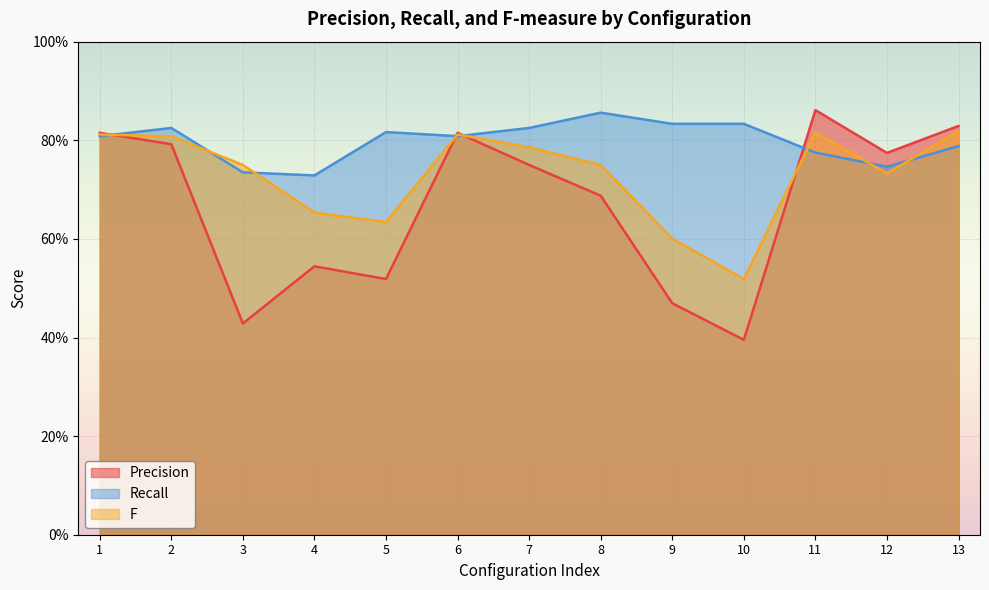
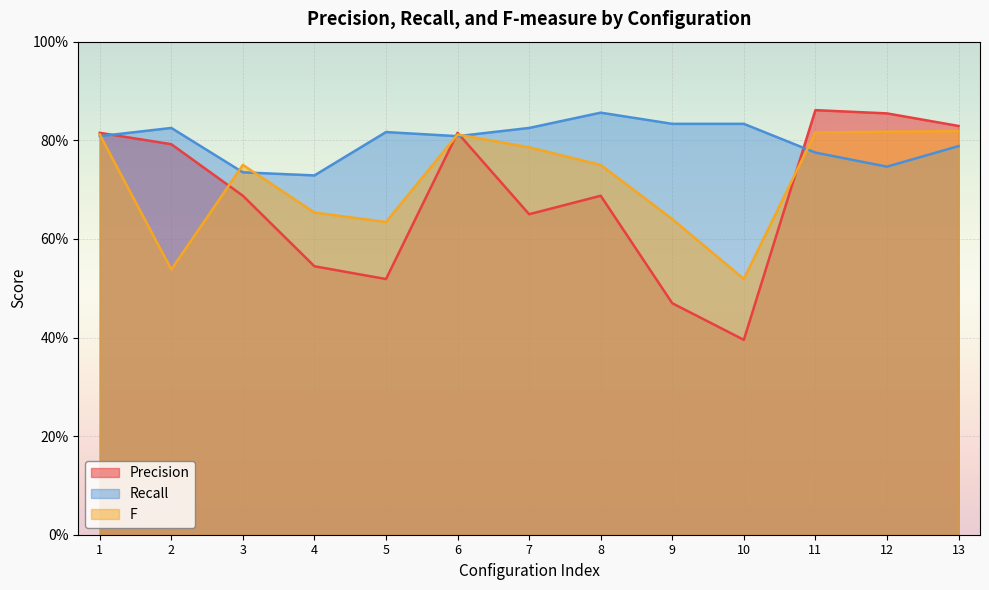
  {
    "Precision": {
      "2": "79%",
-     "3": "43%",
+     "3": "69%",
      "4": "54%",
      "5": "52%",
-     "7": "75%",
+     "7": "65%",
      "8": "69%",
      "9": "47%",
      "10": "40%",
      "11": "86%",
-     "12": "77%",
+     "12": "85%",
      "13": "83%"
    },
    "Recall": {
      "2": "83%",
      "3": "74%",
      "4": "73%",
      "5": "82%",
      "7": "83%",
      "8": "86%",
      "9": "83%",
      "10": "83%",
      "11": "78%",
      "12": "75%",
      "13": "79%"
    },
    "F": {
-     "2": "81%",
+     "2": "54%",
      "3": "75%",
      "4": "65%",
      "5": "63%",
      "7": "79%",
      "8": "75%",
-     "9": "60%",
+     "9": "64%",
      "10": "52%",
      "11": "82%",
-     "12": "73%",
+     "12": "82%",
      "13": "82%"
    }
  }
